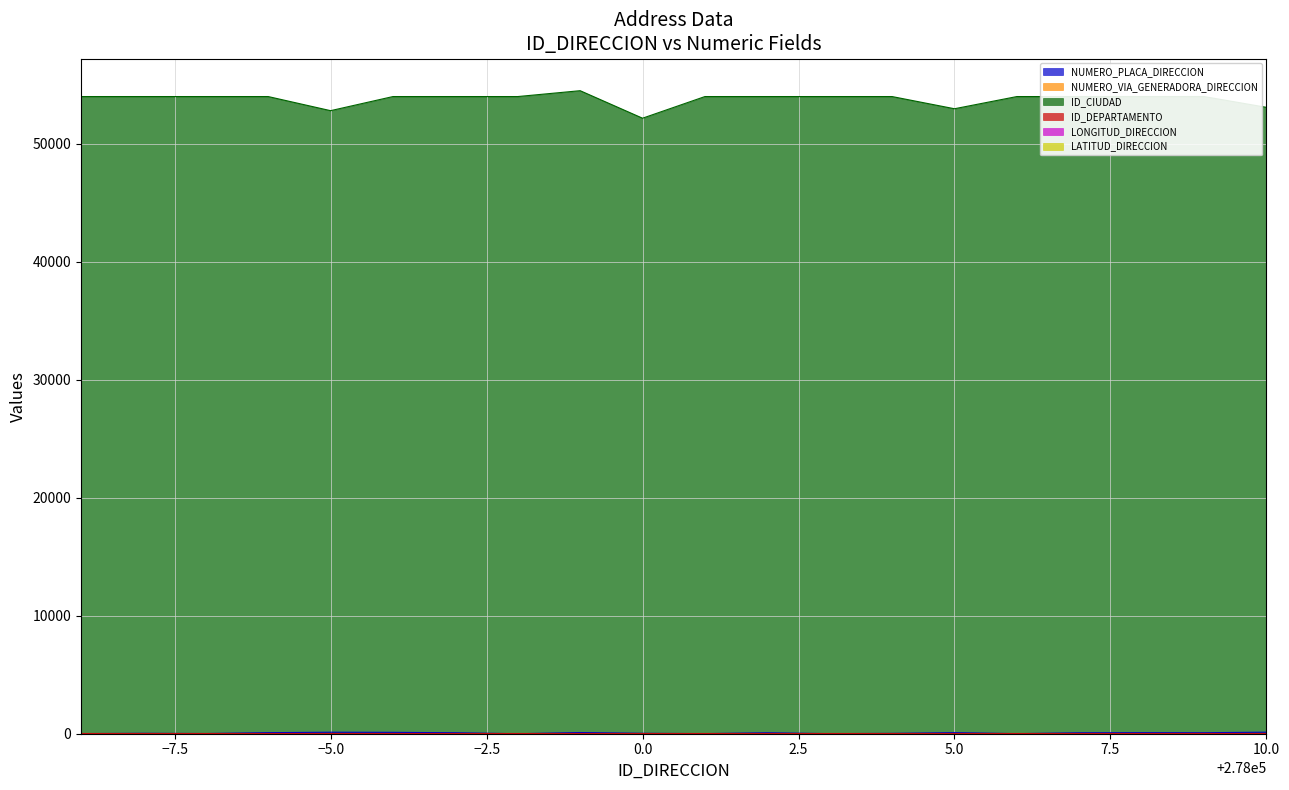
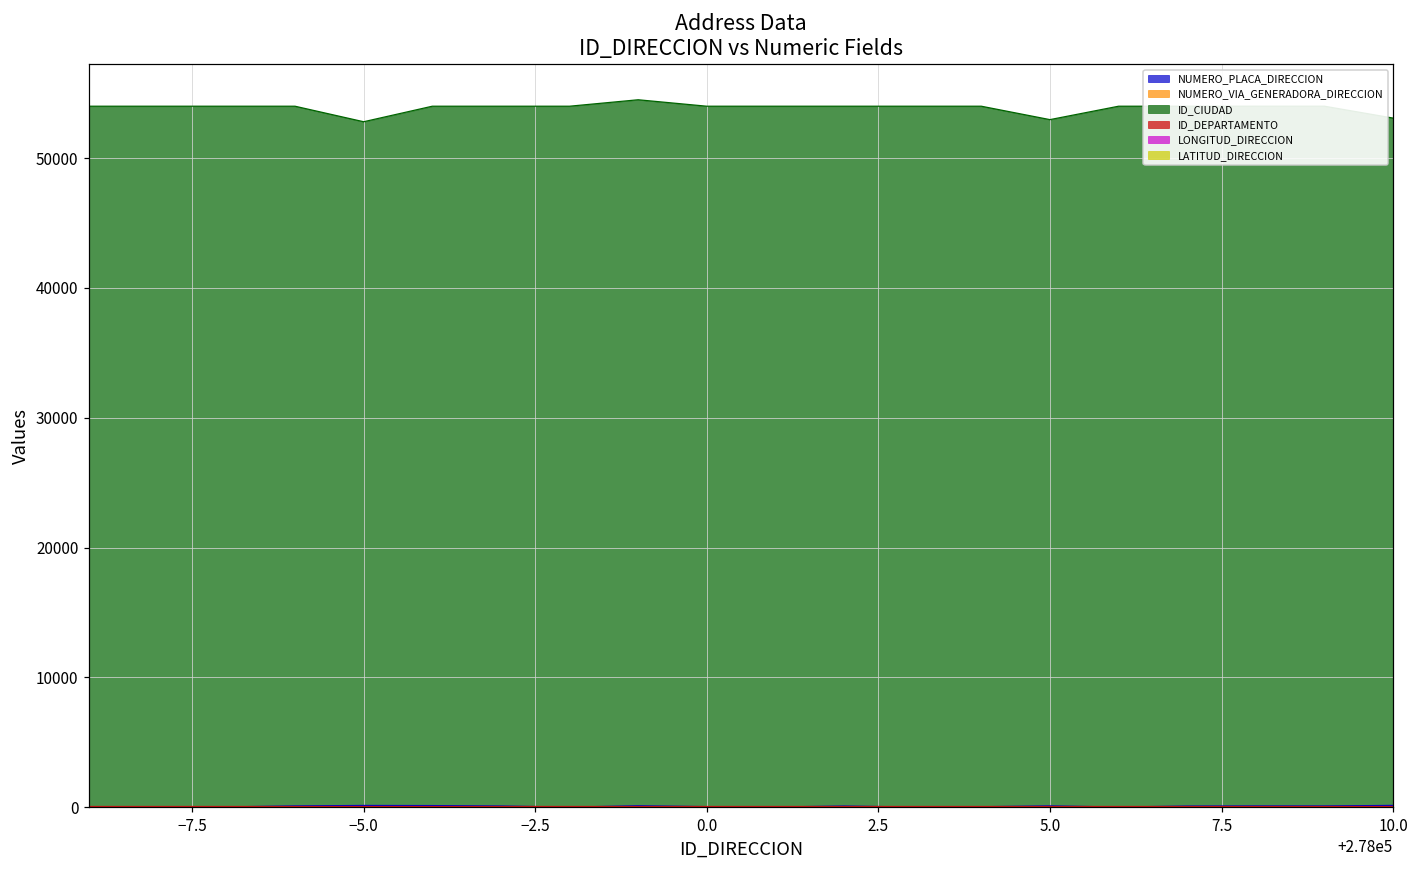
  {
    "ID_CIUDAD": {
      "−5.0": 52800,
-     "0.0": 52200,
+     "0.0": 54000,
      "5.0": 53000,
      "10.0": 53100
    }
  }
